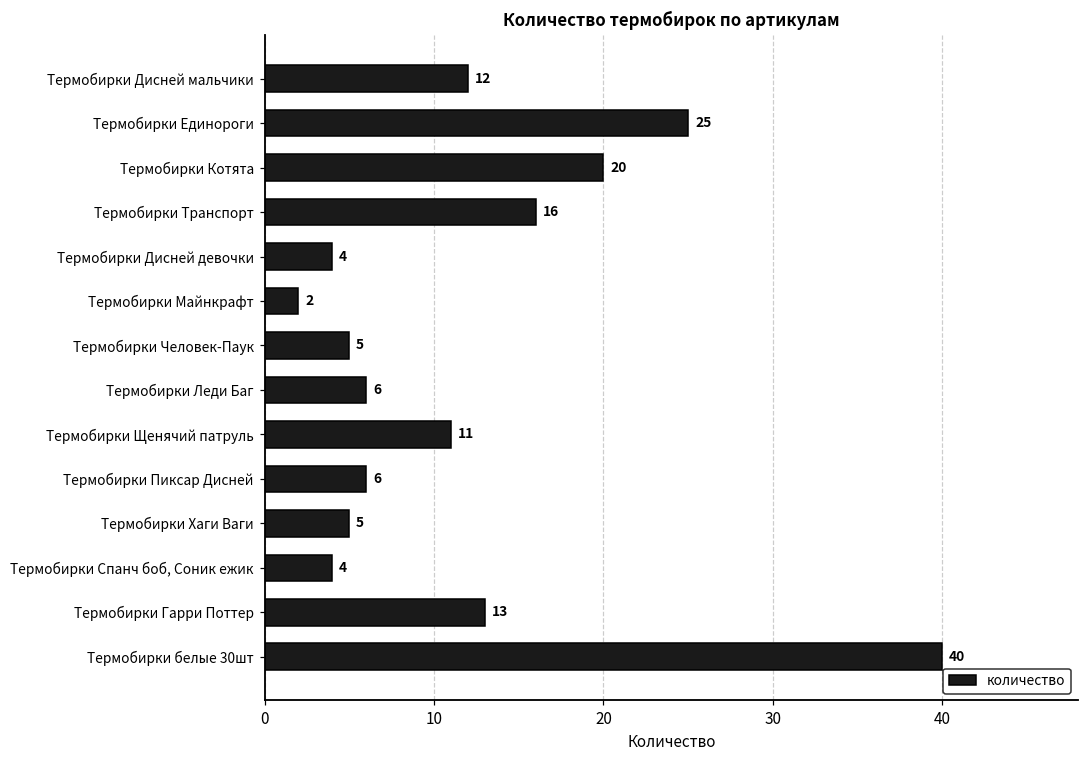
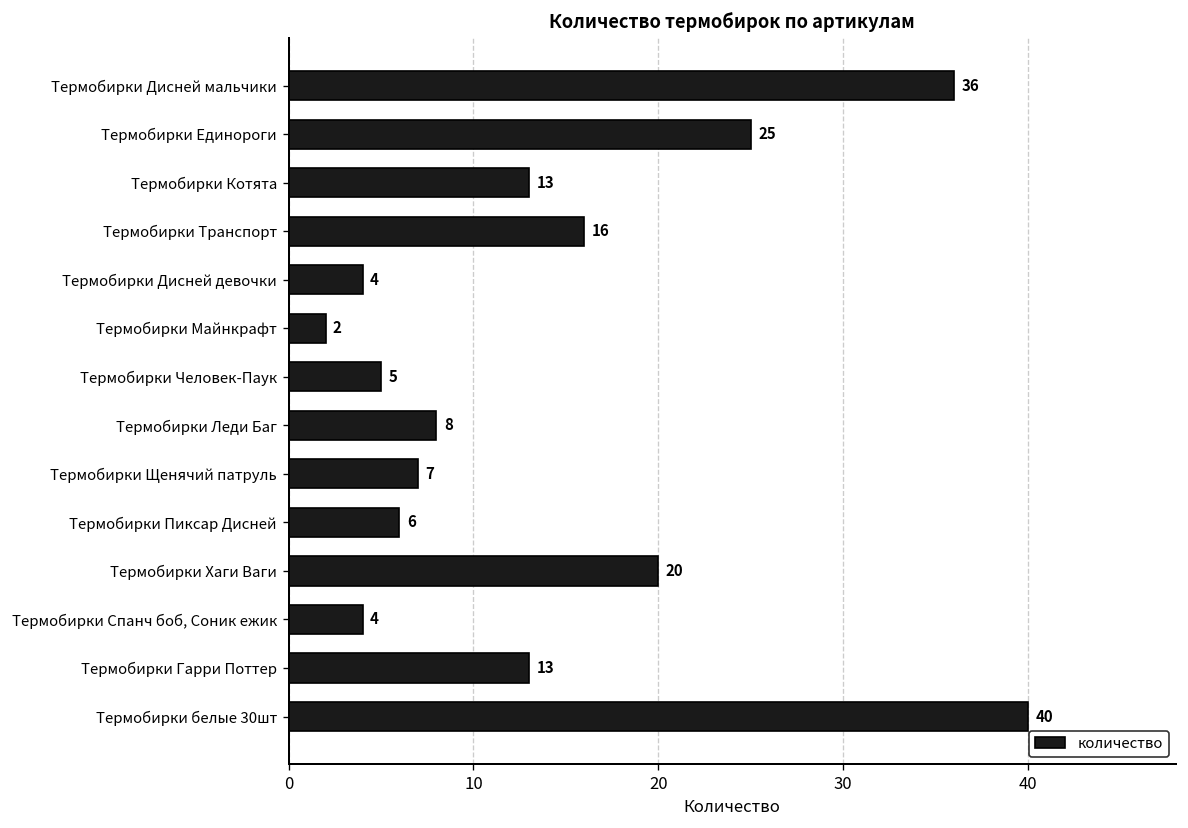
  {
-   "Термобирки Дисней мальчики": 12,
+   "Термобирки Дисней мальчики": 36,
    "Термобирки Единороги": 25,
-   "Термобирки Котята": 20,
+   "Термобирки Котята": 13,
    "Термобирки Транспорт": 16,
    "Термобирки Дисней девочки": 4,
    "Термобирки Майнкрафт": 2,
    "Термобирки Человек-Паук": 5,
-   "Термобирки Леди Баг": 6,
-   "Термобирки Щенячий патруль": 11,
+   "Термобирки Леди Баг": 8,
+   "Термобирки Щенячий патруль": 7,
    "Термобирки Пиксар Дисней": 6,
-   "Термобирки Хаги Ваги": 5,
+   "Термобирки Хаги Ваги": 20,
    "Термобирки Спанч боб, Соник ежик": 4,
    "Термобирки Гарри Поттер": 13,
    "Термобирки белые 30шт": 40
  }
